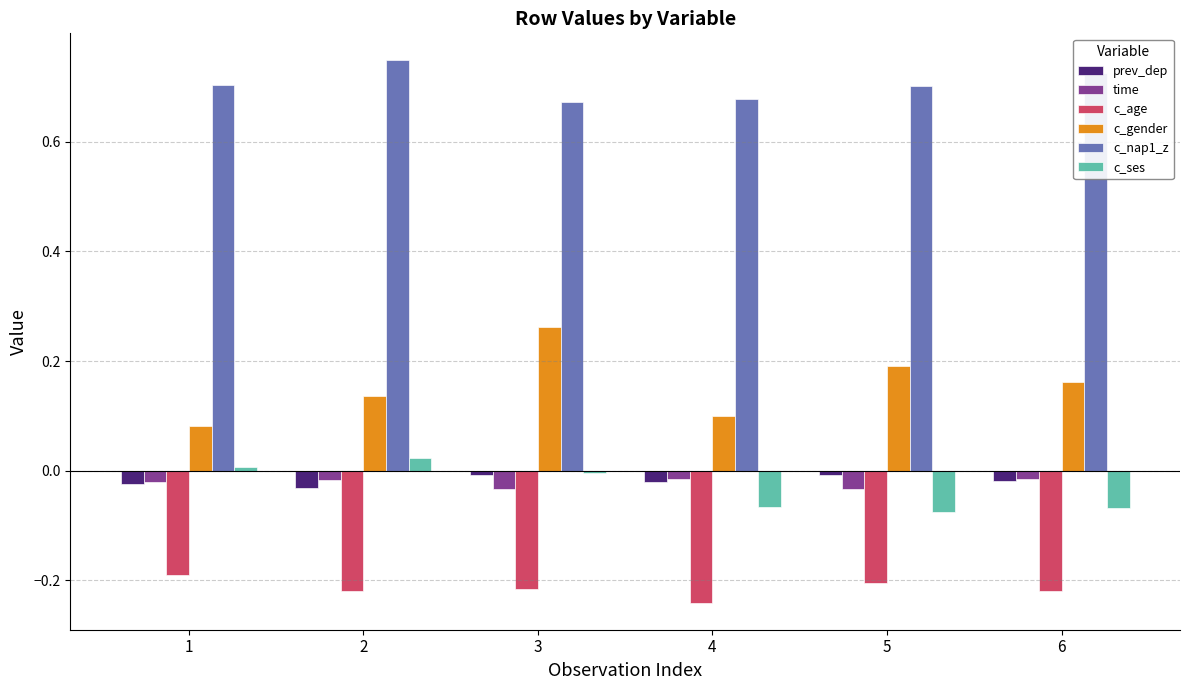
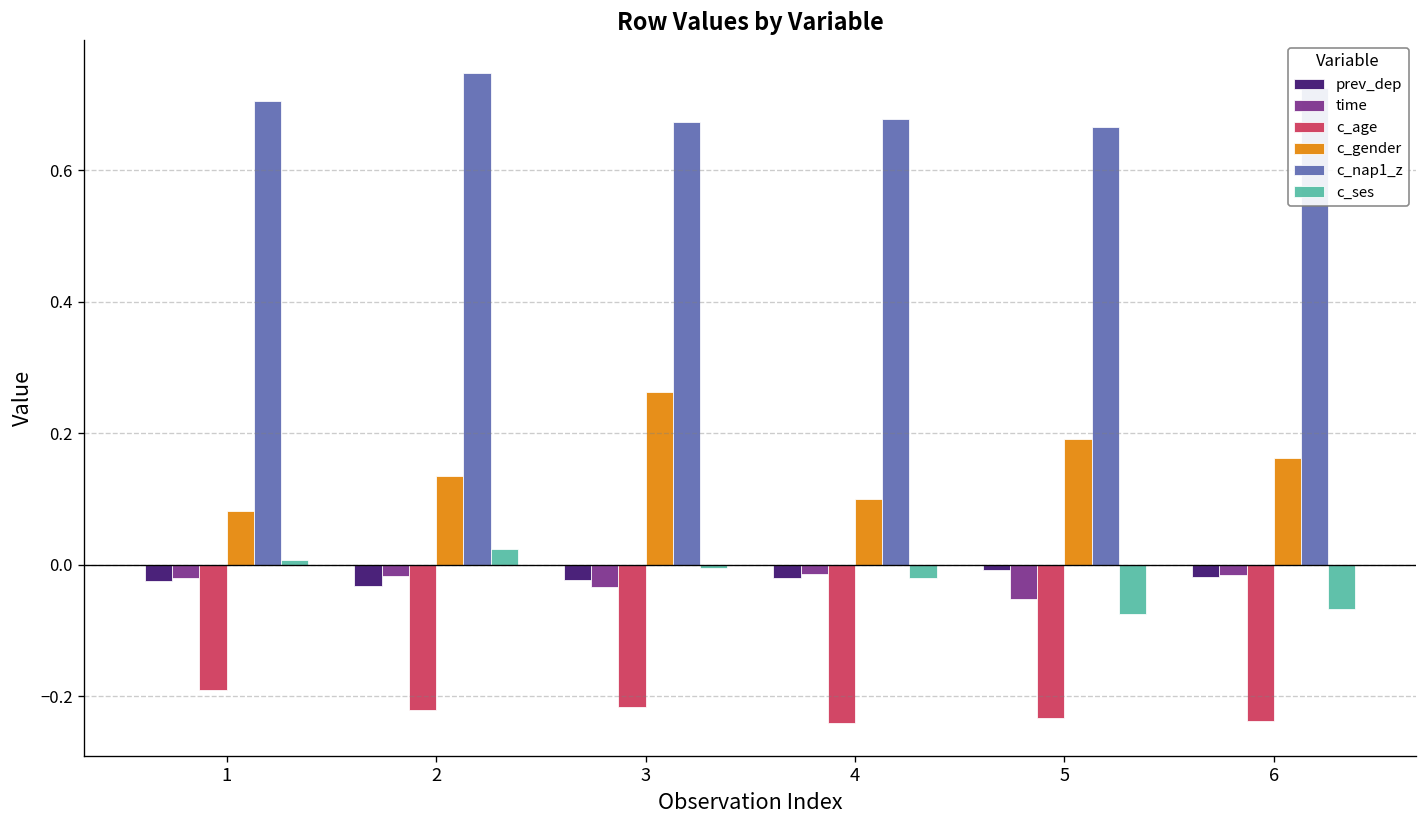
  {
    "prev_dep": {
      "1": -0.02,
      "2": -0.03,
-     "3": -0.01,
+     "3": -0.02,
      "4": -0.02,
      "5": -0.01,
      "6": -0.02
    },
    "time": {
      "1": -0.02,
      "2": -0.02,
      "3": -0.03,
      "4": -0.01,
-     "5": -0.03,
+     "5": -0.05,
      "6": -0.02
    },
    "c_age": {
      "1": -0.19,
      "2": -0.22,
      "3": -0.22,
      "4": -0.24,
-     "5": -0.21,
-     "6": -0.22
+     "5": -0.23,
+     "6": -0.24
    },
    "c_gender": {
      "1": 0.08,
      "2": 0.14,
      "3": 0.26,
      "4": 0.10,
      "5": 0.19,
      "6": 0.16
    },
    "c_nap1_z": {
      "1": 0.70,
      "2": 0.75,
      "3": 0.67,
      "4": 0.68,
-     "5": 0.70
+     "5": 0.67
    },
    "c_ses": {
      "1": 0.01,
      "2": 0.02,
-     "4": -0.07,
+     "4": -0.02,
      "5": -0.07,
      "6": -0.07
    }
  }
